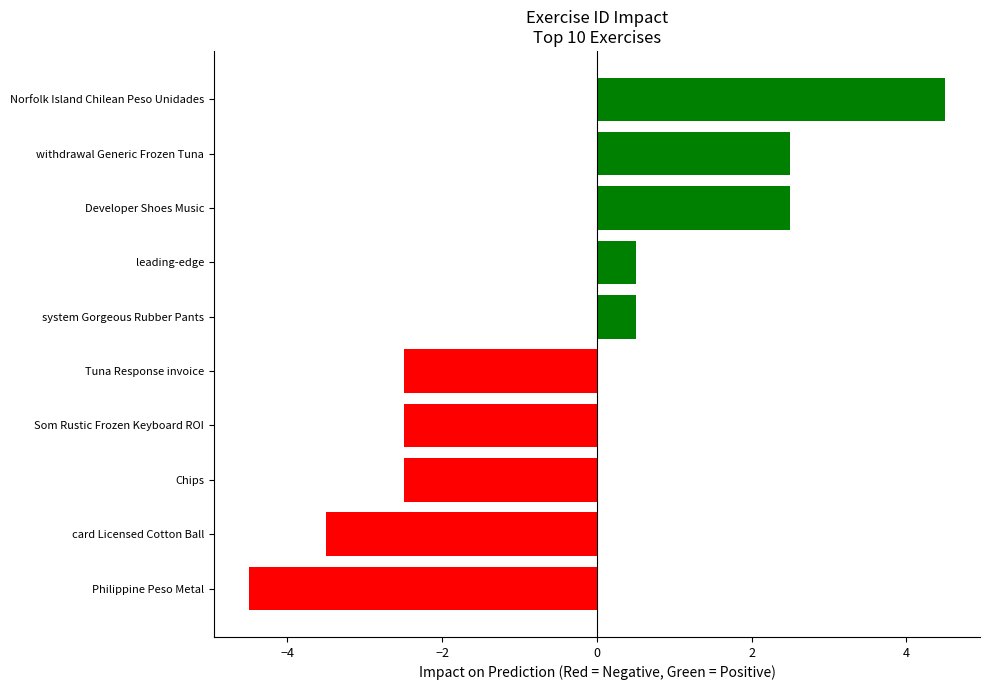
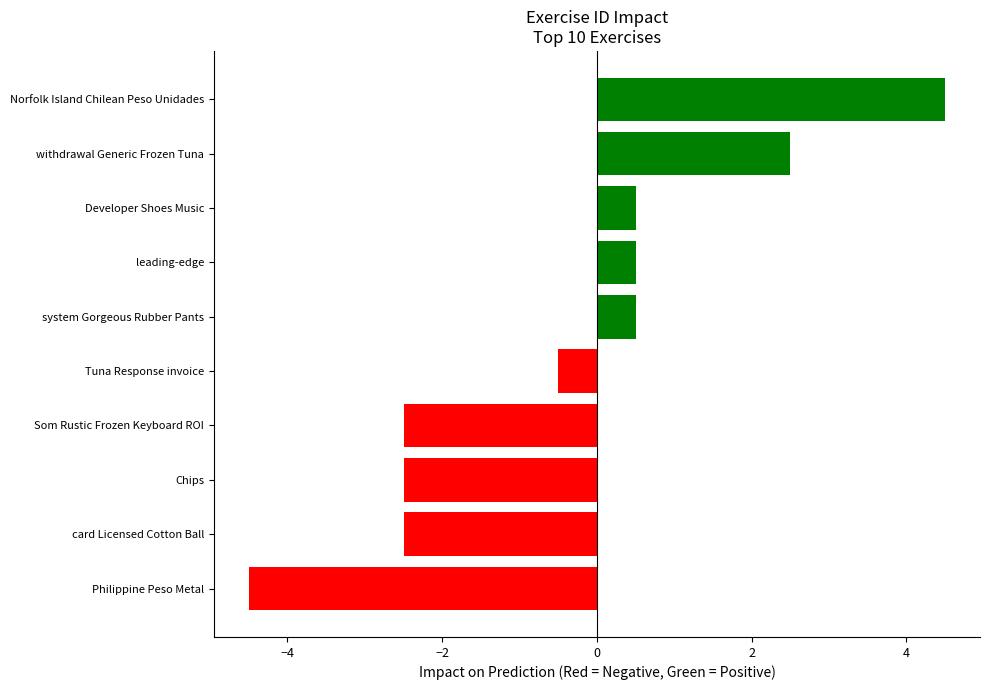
  {
    "Norfolk Island Chilean Peso Unidades": 4.5,
    "withdrawal Generic Frozen Tuna": 2.5,
-   "Developer Shoes Music": 2.5,
+   "Developer Shoes Music": 0.5,
    "leading-edge": 0.5,
    "system Gorgeous Rubber Pants": 0.5,
-   "Tuna Response invoice": -2.5,
+   "Tuna Response invoice": -0.5,
    "Som Rustic Frozen Keyboard ROI": -2.5,
    "Chips": -2.5,
-   "card Licensed Cotton Ball": -3.5,
+   "card Licensed Cotton Ball": -2.5,
    "Philippine Peso Metal": -4.5
  }
